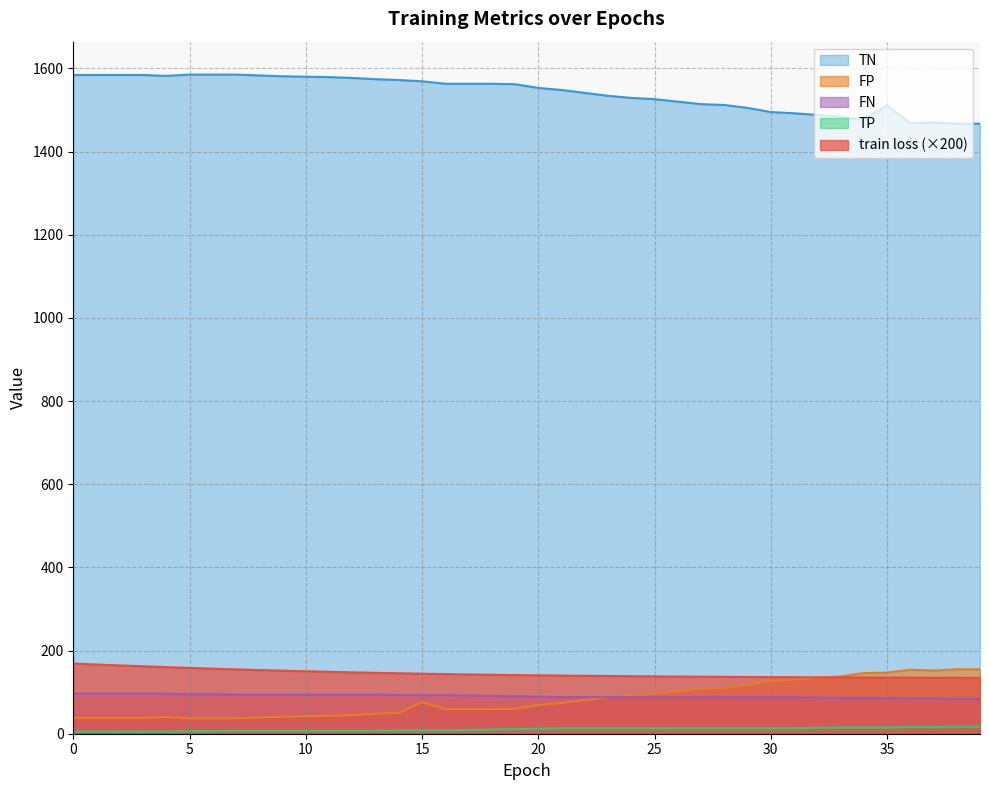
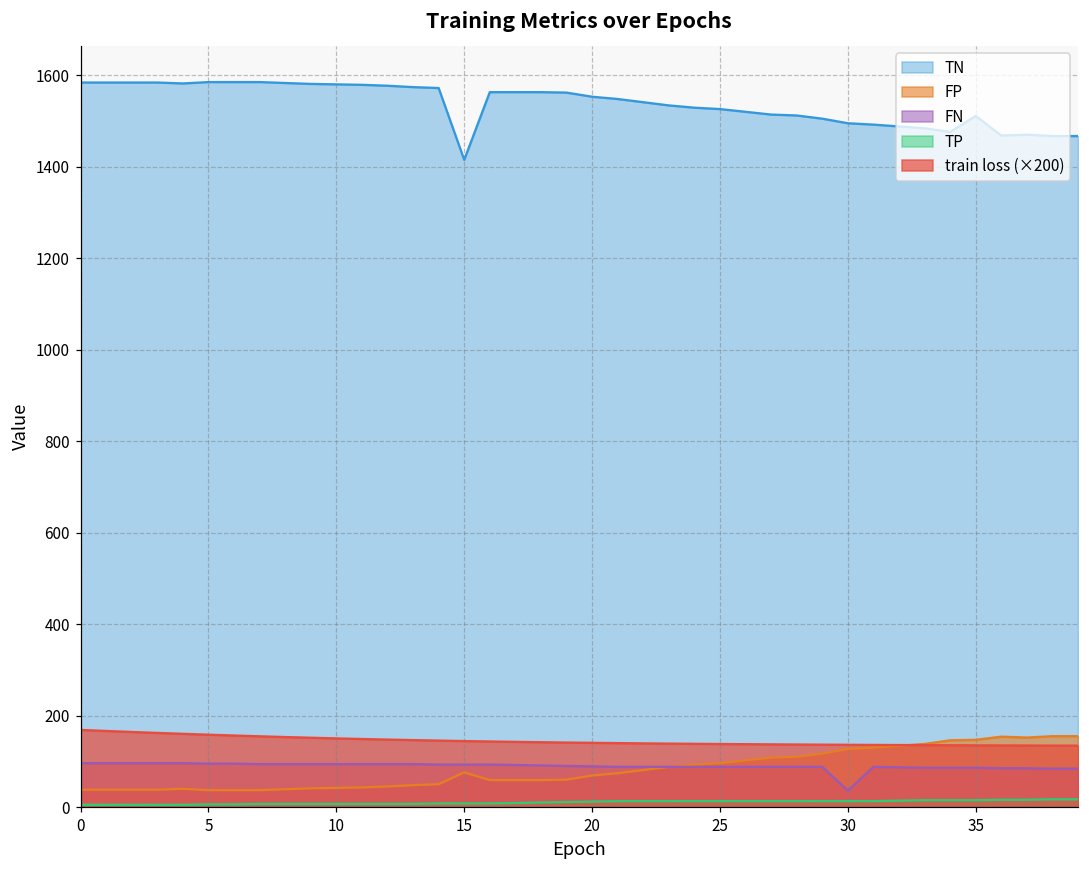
  {
    "TN": {
      "0": 1580,
      "5": 1590,
      "10": 1580,
-     "15": 1570,
+     "15": 1420,
      "20": 1550,
      "25": 1530,
      "30": 1500
    },
    "FN": {
      "0": 100,
      "5": 100,
      "10": 90,
      "15": 90,
      "20": 90,
      "25": 90,
-     "30": 90,
+     "30": 40,
      "35": 90
    },
    "TP": {
      "0": 10,
      "5": 10,
      "10": 10,
      "15": 10,
      "20": 10,
      "25": 10,
      "30": 10,
      "35": 20
    }
  }
